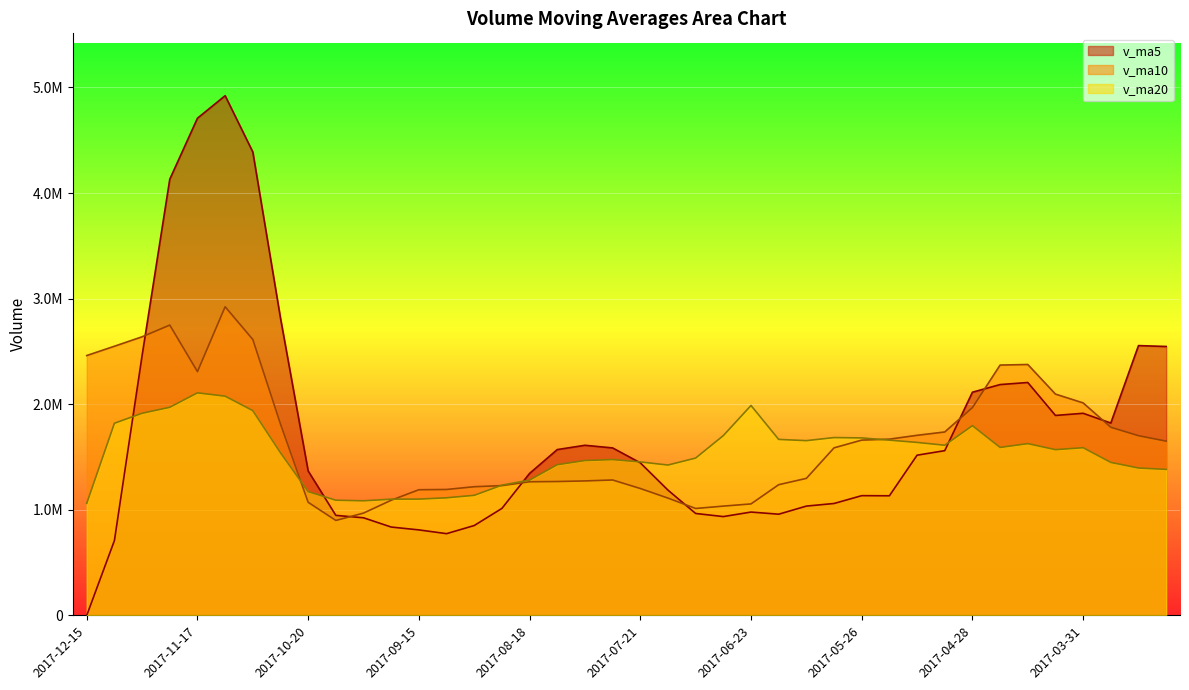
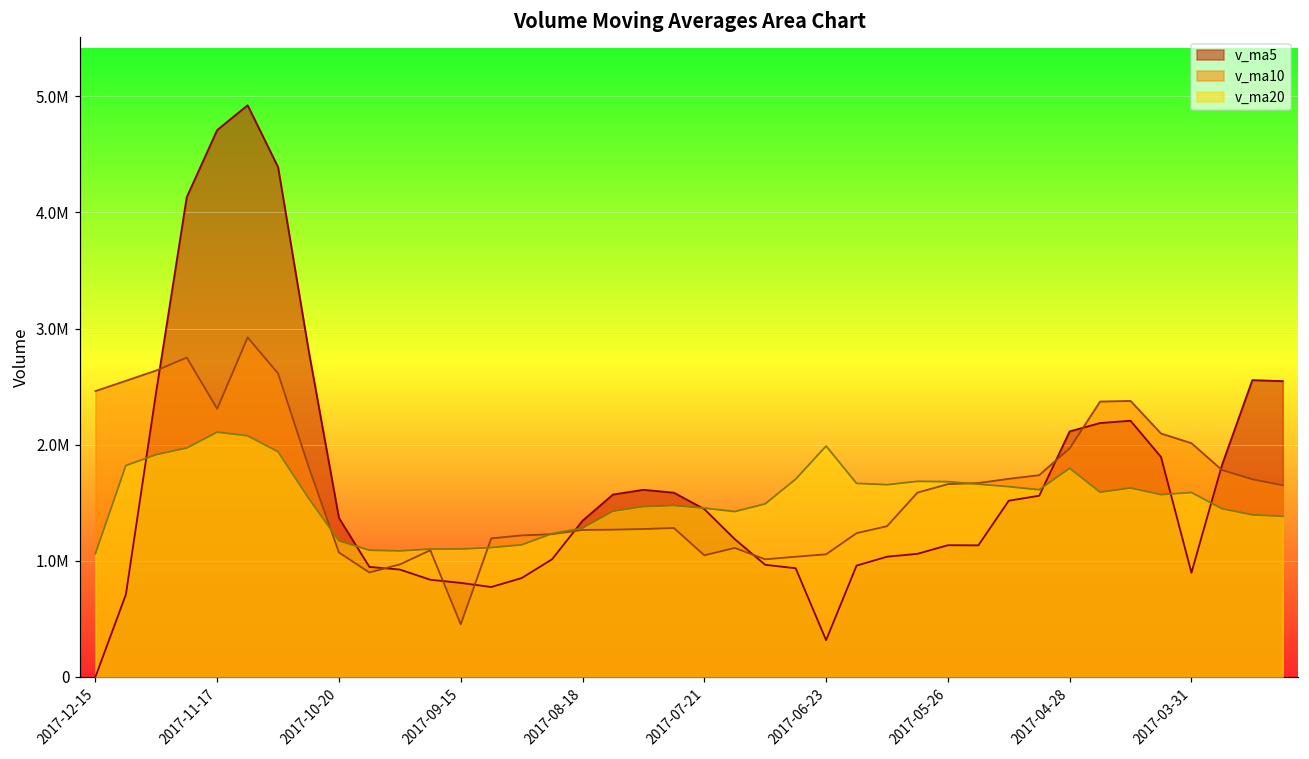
  {
    "v_ma5": {
      "2017-12-15": 0,
      "2017-11-17": 4710000,
      "2017-10-20": 1370000,
      "2017-09-15": 810000,
      "2017-08-18": 1340000,
-     "2017-06-23": 980000,
+     "2017-06-23": 320000,
      "2017-05-26": 1130000,
      "2017-04-28": 2110000,
-     "2017-03-31": 1910000
+     "2017-03-31": 900000
    },
    "v_ma10": {
      "2017-12-15": 2460000,
      "2017-11-17": 2310000,
      "2017-10-20": 1070000,
-     "2017-09-15": 1190000,
-     "2017-07-21": 1200000,
+     "2017-09-15": 450000,
+     "2017-07-21": 1050000,
      "2017-06-23": 1060000,
      "2017-04-28": 1970000,
      "2017-03-31": 2010000
    },
    "v_ma20": {
      "2017-12-15": 1060000,
      "2017-11-17": 2110000,
      "2017-10-20": 1170000,
      "2017-09-15": 1100000,
      "2017-06-23": 1990000,
      "2017-04-28": 1800000,
      "2017-03-31": 1590000
    }
  }
